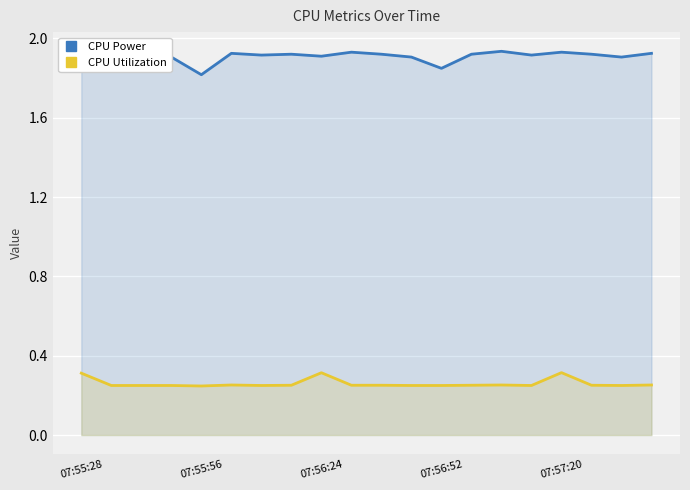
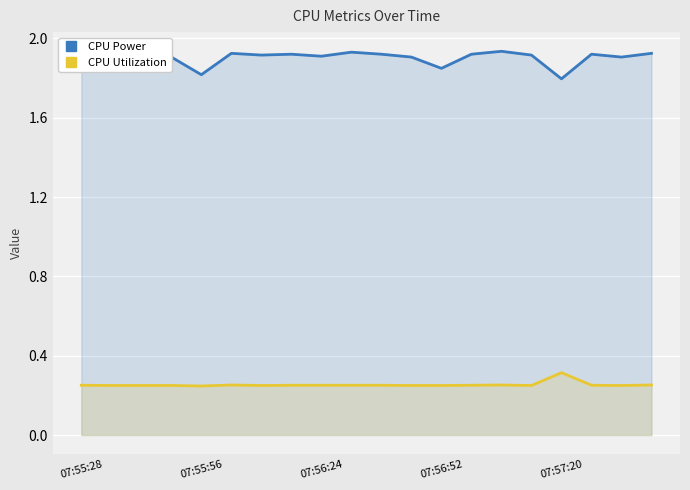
  {
    "CPU Power": {
      "07:55:56": 1.82,
      "07:56:24": 1.91,
      "07:56:52": 1.85,
-     "07:57:20": 1.93
+     "07:57:20": 1.80
    },
    "CPU Utilization": {
-     "07:55:28": 0.31,
+     "07:55:28": 0.25,
      "07:55:56": 0.25,
-     "07:56:24": 0.31,
+     "07:56:24": 0.25,
      "07:56:52": 0.25,
      "07:57:20": 0.31
    }
  }
